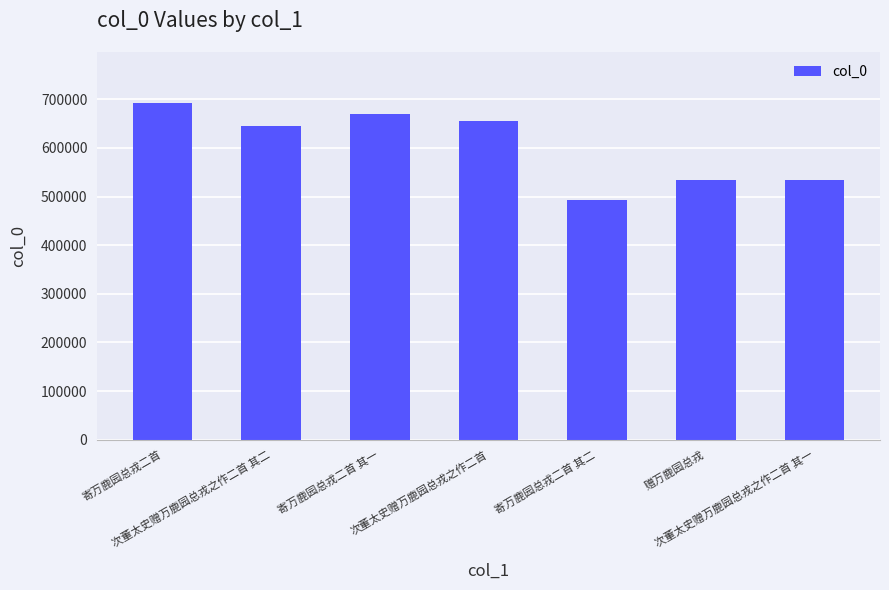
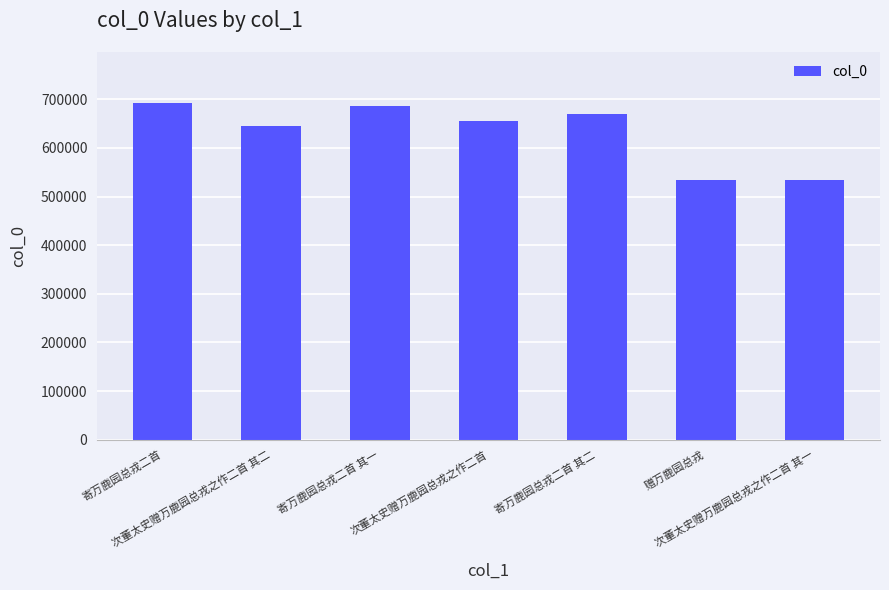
  {
    "寄万鹿园总戎二首": 690000,
    "次董太史赠万鹿园总戎之作二首 其二": 640000,
-   "寄万鹿园总戎二首 其一": 670000,
+   "寄万鹿园总戎二首 其一": 690000,
    "次董太史赠万鹿园总戎之作二首": 660000,
-   "寄万鹿园总戎二首 其二": 490000,
+   "寄万鹿园总戎二首 其二": 670000,
    "赠万鹿园总戎": 530000,
    "次董太史赠万鹿园总戎之作二首 其一": 530000
  }
